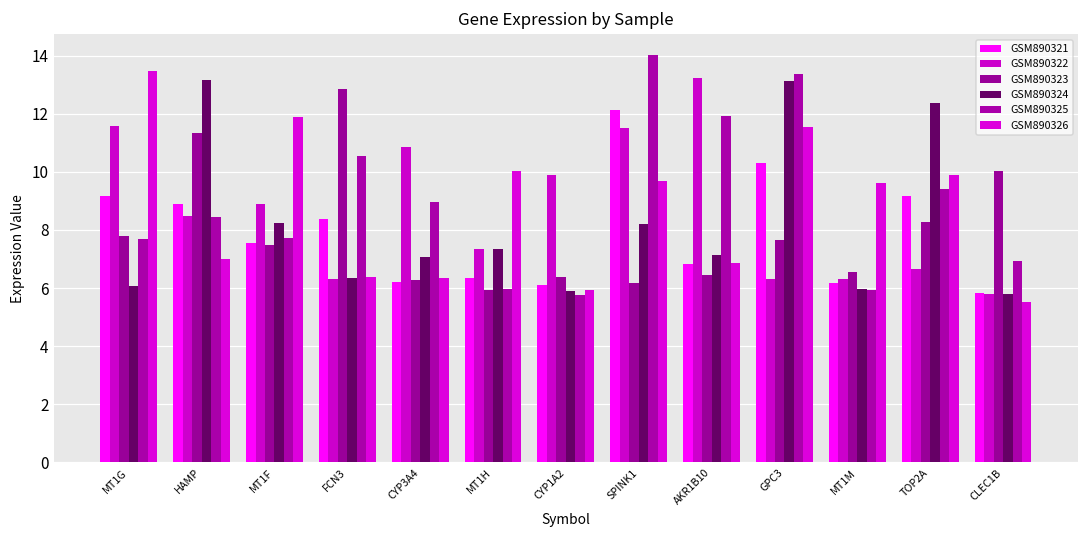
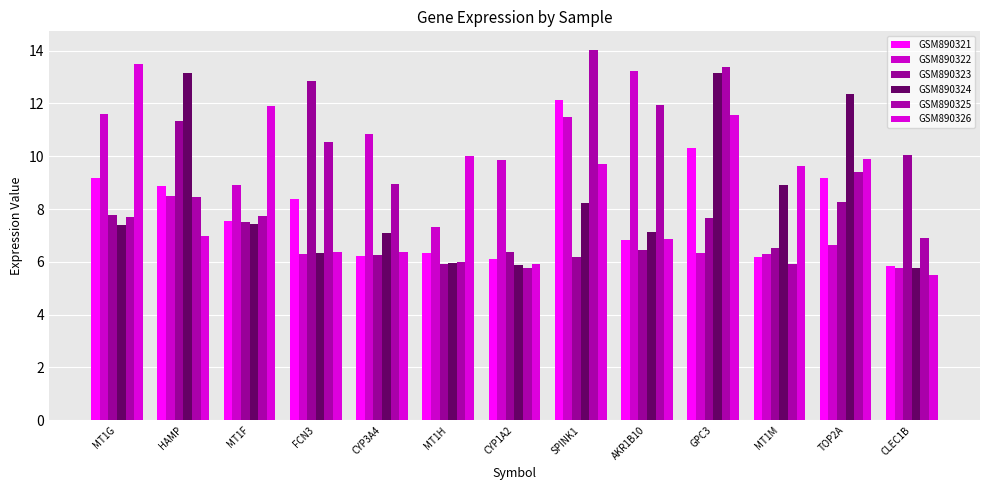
  {
    "GSM890324": {
-     "MT1G": 6.1,
+     "MT1G": 7.4,
      "HAMP": 13.2,
-     "MT1F": 8.2,
+     "MT1F": 7.4,
      "FCN3": 6.3,
      "CYP3A4": 7.1,
-     "MT1H": 7.4,
+     "MT1H": 5.9,
      "CYP1A2": 5.9,
      "SPINK1": 8.2,
      "AKR1B10": 7.1,
      "GPC3": 13.1,
-     "MT1M": 6.0,
+     "MT1M": 8.9,
      "TOP2A": 12.4,
      "CLEC1B": 5.8
    }
  }
